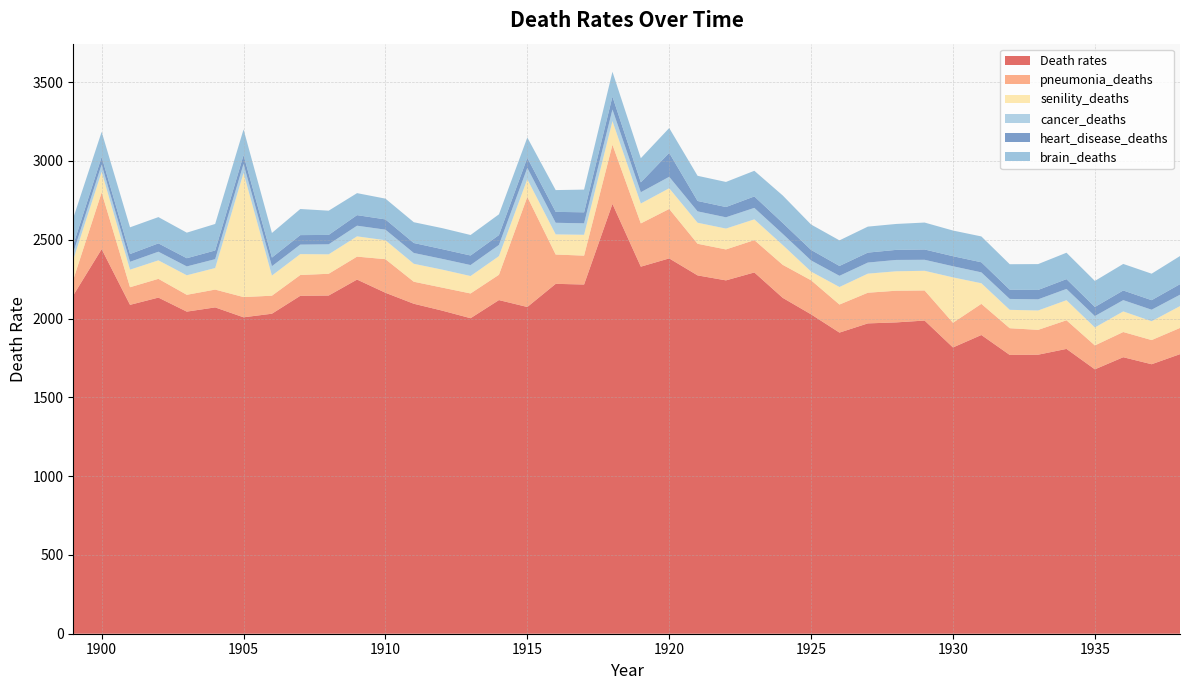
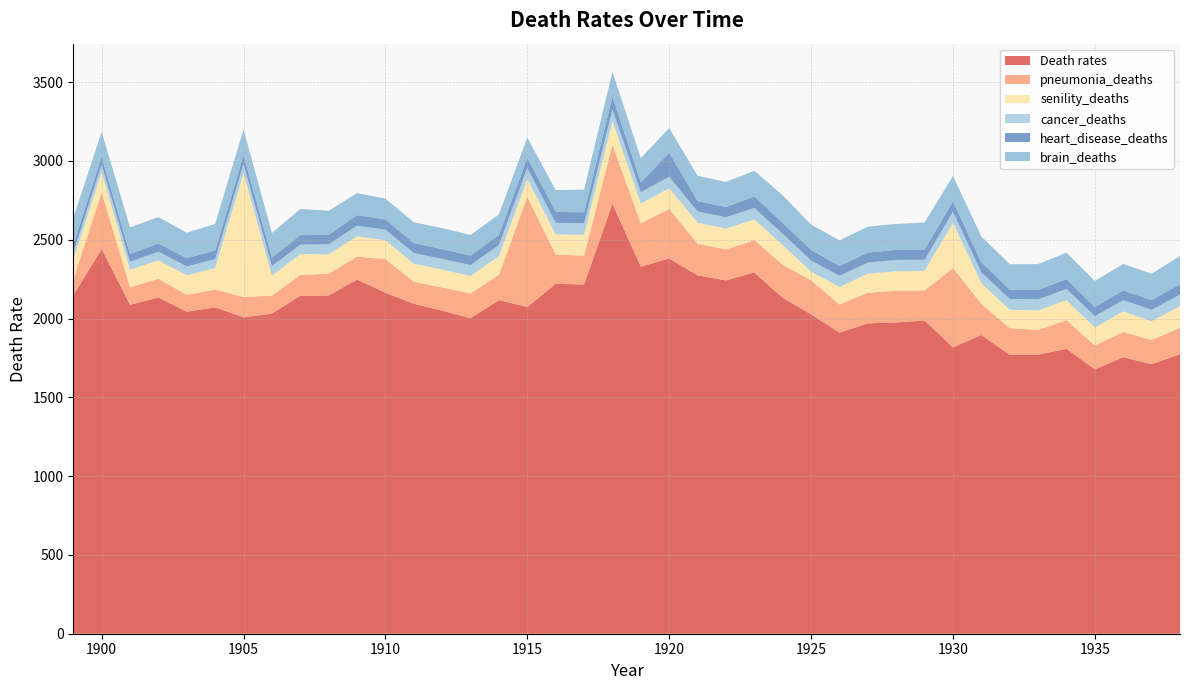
  {
    "Death rates": {
      "1900": 2440,
      "1905": 2010,
      "1910": 2160,
      "1915": 2070,
      "1920": 2380,
      "1925": 2030,
      "1930": 1820,
      "1935": 1680
    },
    "pneumonia_deaths": {
      "1900": 360,
      "1905": 130,
      "1910": 210,
      "1915": 700,
      "1920": 310,
      "1925": 220,
-     "1930": 160,
+     "1930": 500,
      "1935": 150
    },
    "senility_deaths": {
      "1900": 130,
      "1905": 790,
      "1910": 120,
      "1915": 110,
      "1920": 130,
      "1925": 60,
      "1930": 290,
      "1935": 110
    },
    "heart_disease_deaths": {
      "1900": 50,
      "1905": 60,
      "1910": 70,
      "1915": 60,
      "1920": 150,
      "1925": 70,
      "1930": 60,
      "1935": 60
    }
  }
